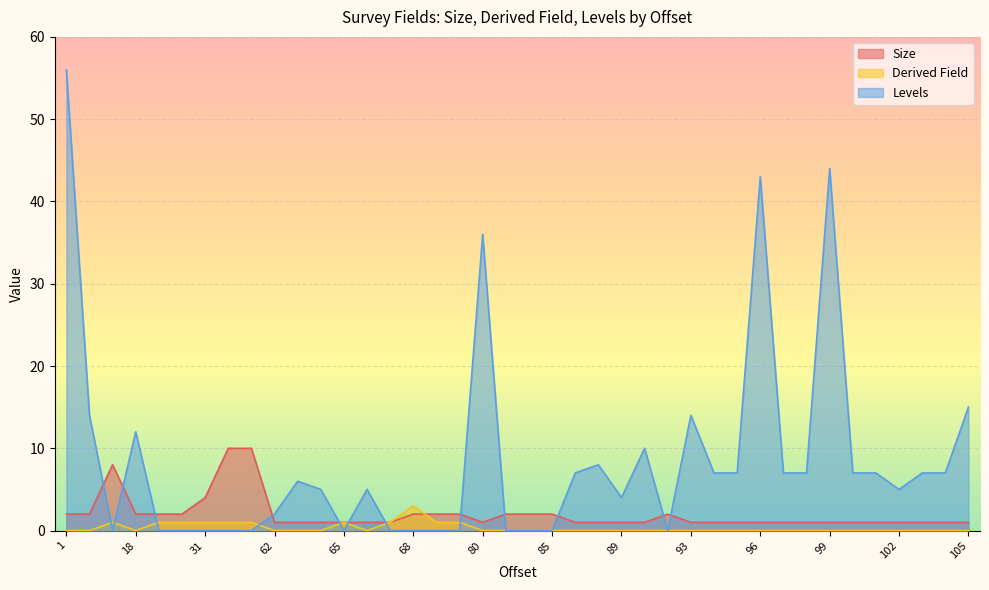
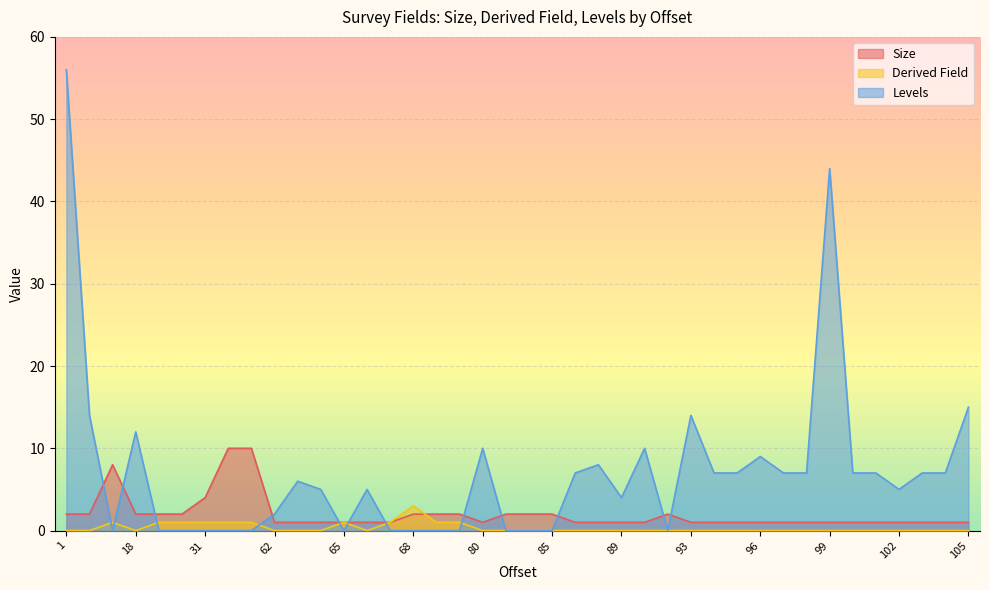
  {
    "Size": {
      "1": 2,
      "31": 4,
      "62": 1,
      "68": 2,
      "80": 1,
      "85": 2,
      "89": 1,
      "93": 1,
      "96": 1,
      "99": 1,
      "102": 1,
      "105": 1
    },
    "Derived Field": {
      "1": 0,
      "31": 1,
      "62": 0,
      "68": 3,
      "80": 0,
      "89": 0,
      "93": 0,
      "96": 0,
      "99": 0,
      "102": 0,
      "105": 0
    },
    "Levels": {
      "1": 56,
      "31": 0,
      "62": 2,
      "65": 0,
      "68": 0,
-     "80": 36,
+     "80": 10,
      "89": 4,
      "93": 14,
-     "96": 43,
+     "96": 9,
      "99": 44,
      "102": 5,
      "105": 15
    }
  }
